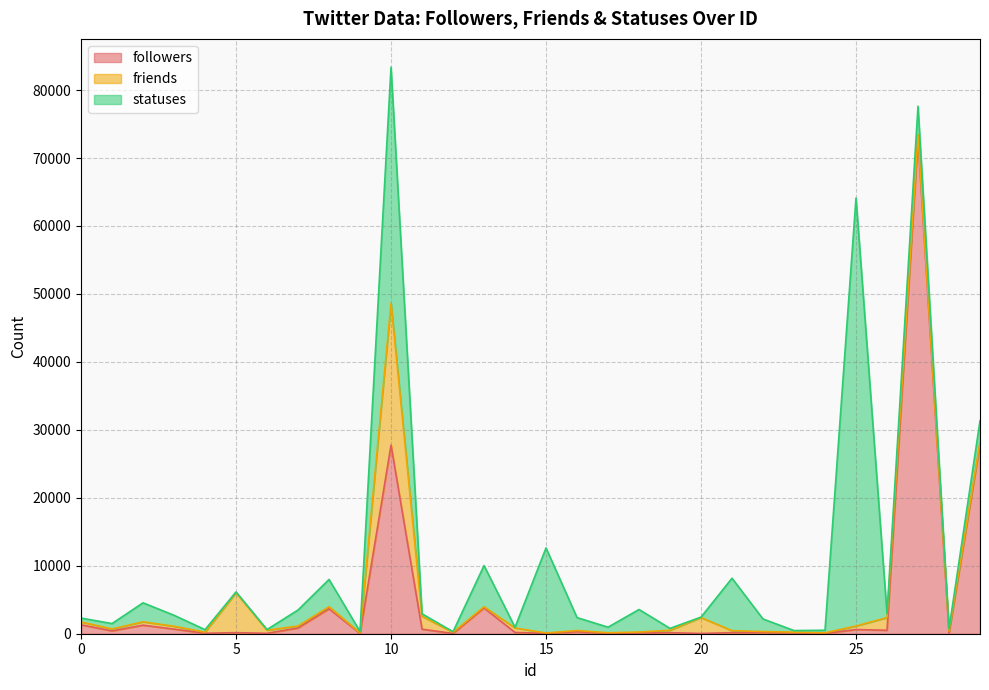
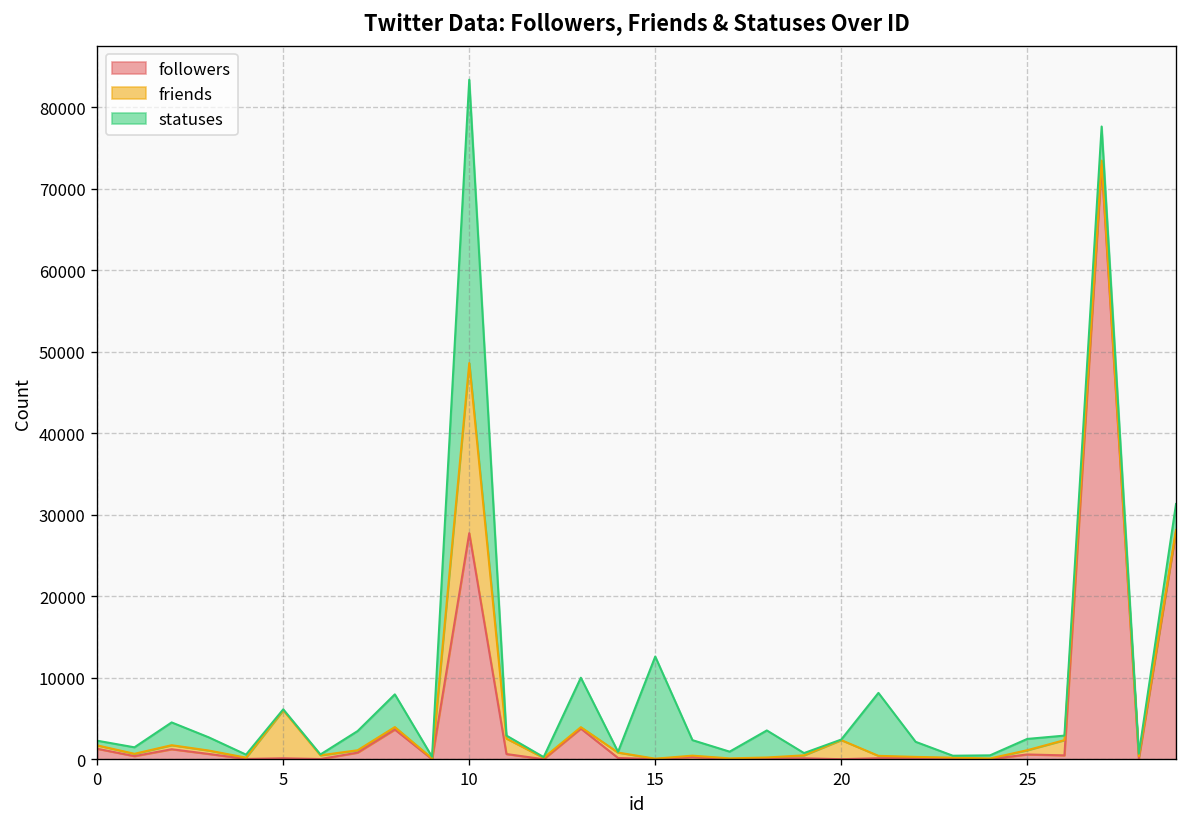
  {
    "followers": {
      "0": 1000,
      "5": 0,
      "10": 28000,
      "20": 0,
      "25": 1000
    },
    "friends": {
      "0": 0,
      "10": 21000,
      "25": 1000
    },
    "statuses": {
      "0": 1000,
      "10": 35000,
      "15": 13000,
-     "25": 63000
+     "25": 1000
    }
  }
